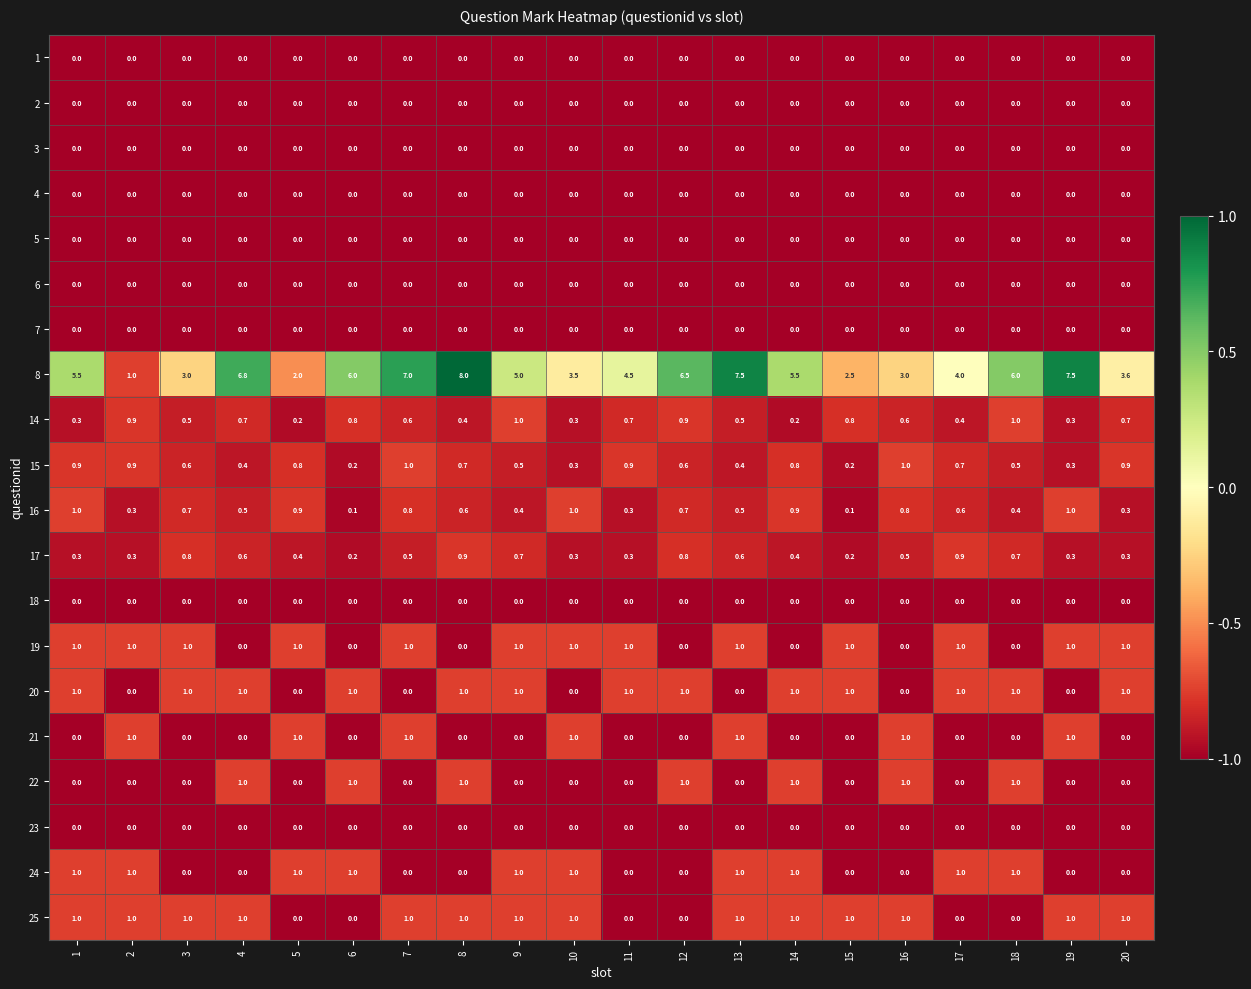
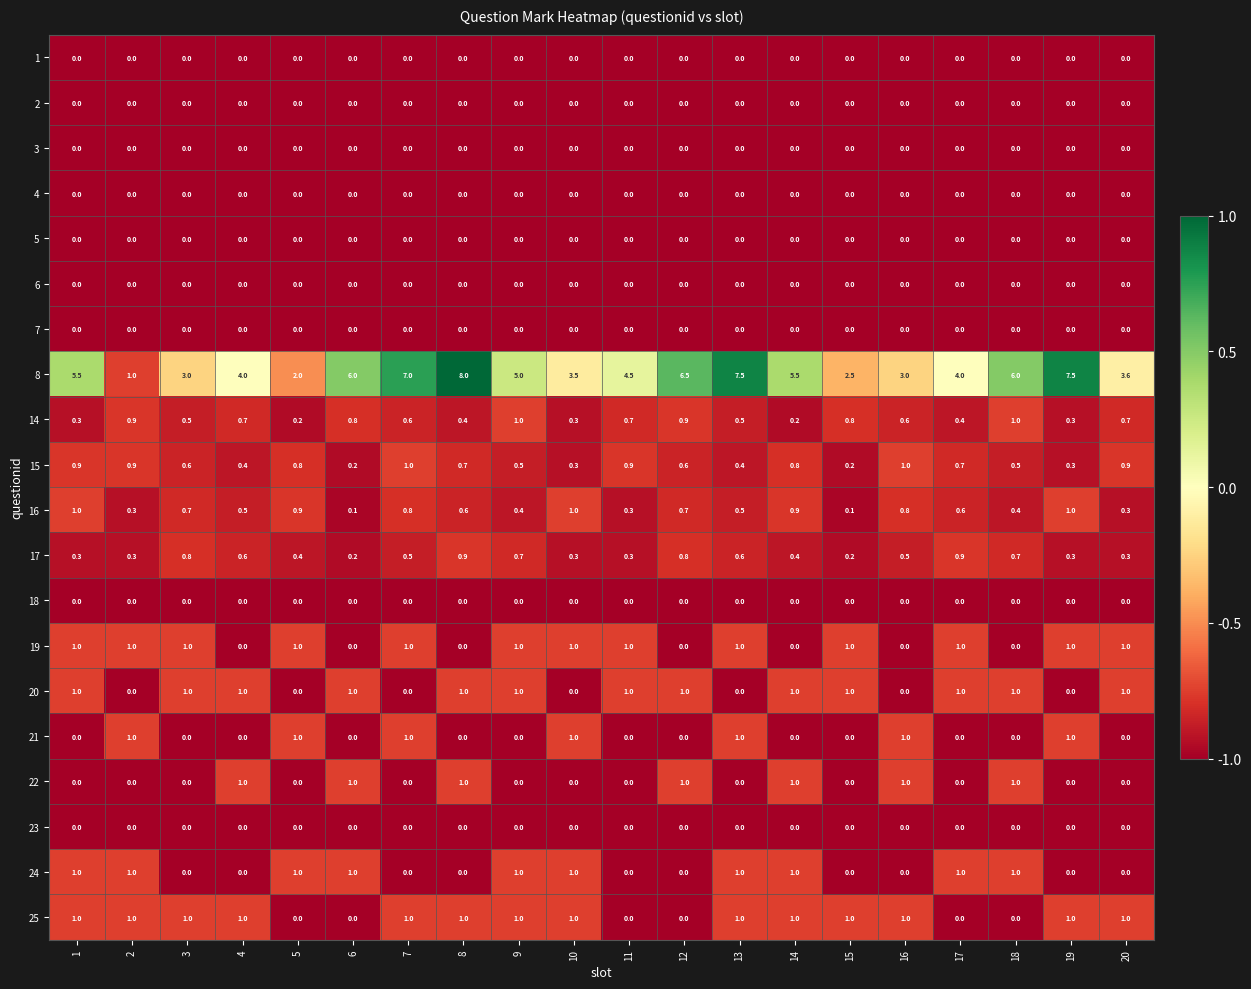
  {
    "8": {
      "1": 5.5,
      "2": 1.0,
      "3": 3.0,
-     "4": 6.8,
+     "4": 4.0,
      "5": 2.0,
      "6": 6.0,
      "7": 7.0,
      "8": 8.0,
      "9": 5.0,
      "10": 3.5,
      "11": 4.5,
      "12": 6.5,
      "13": 7.5,
      "14": 5.5,
      "15": 2.5,
      "16": 3.0,
      "17": 4.0,
      "18": 6.0,
      "19": 7.5,
      "20": 3.6
    }
  }
